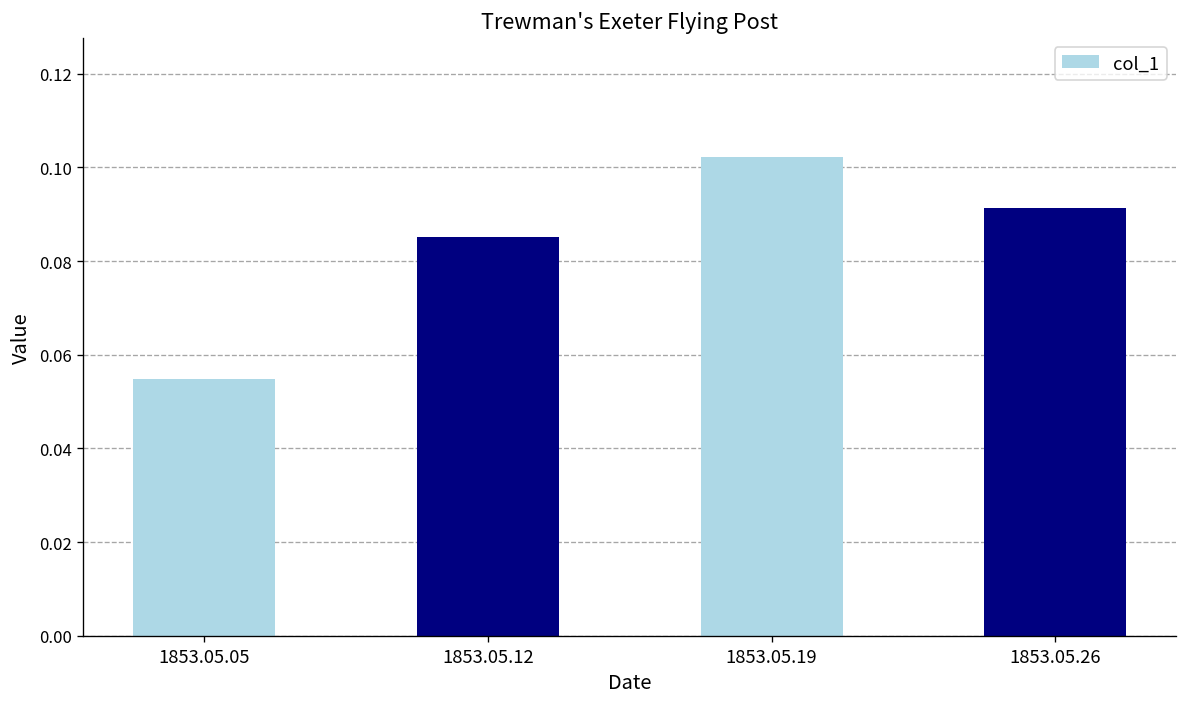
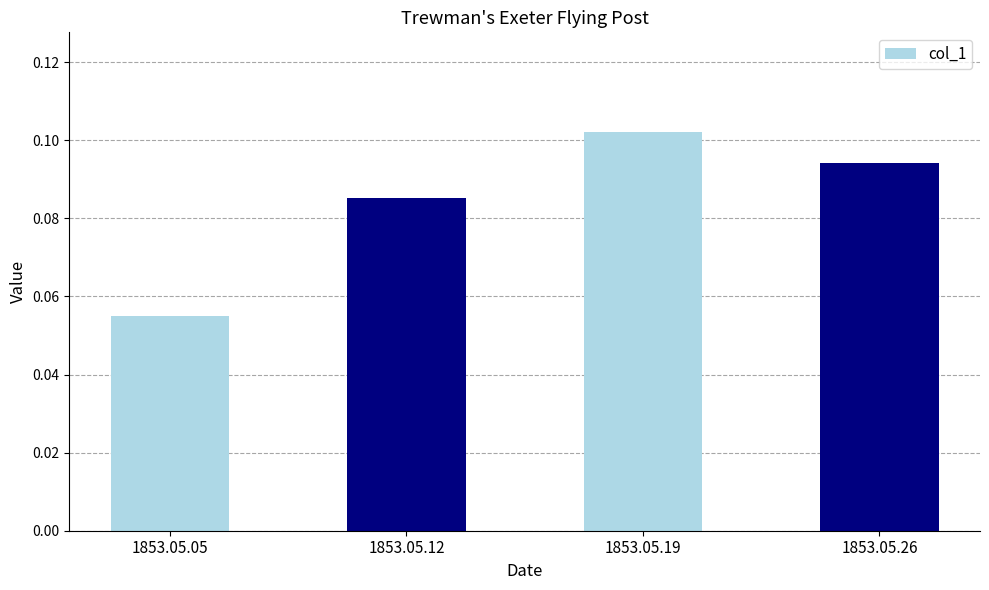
  {
    "1853.05.05": 0.055,
    "1853.05.12": 0.085,
    "1853.05.19": 0.102,
-   "1853.05.26": 0.091
+   "1853.05.26": 0.094
  }
